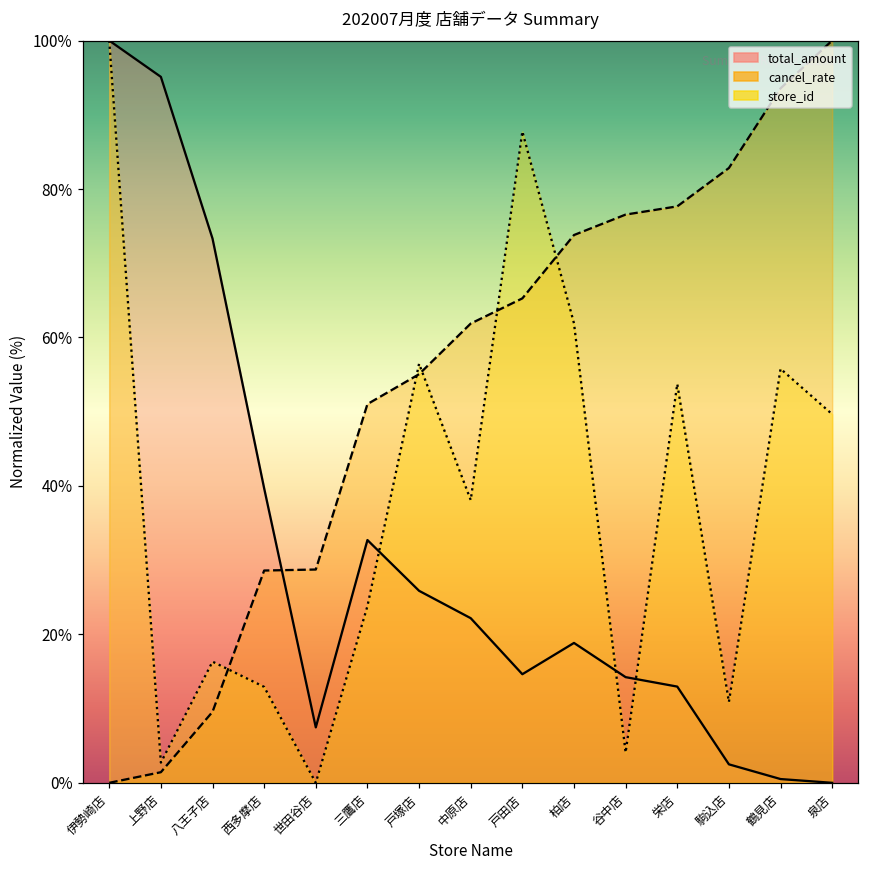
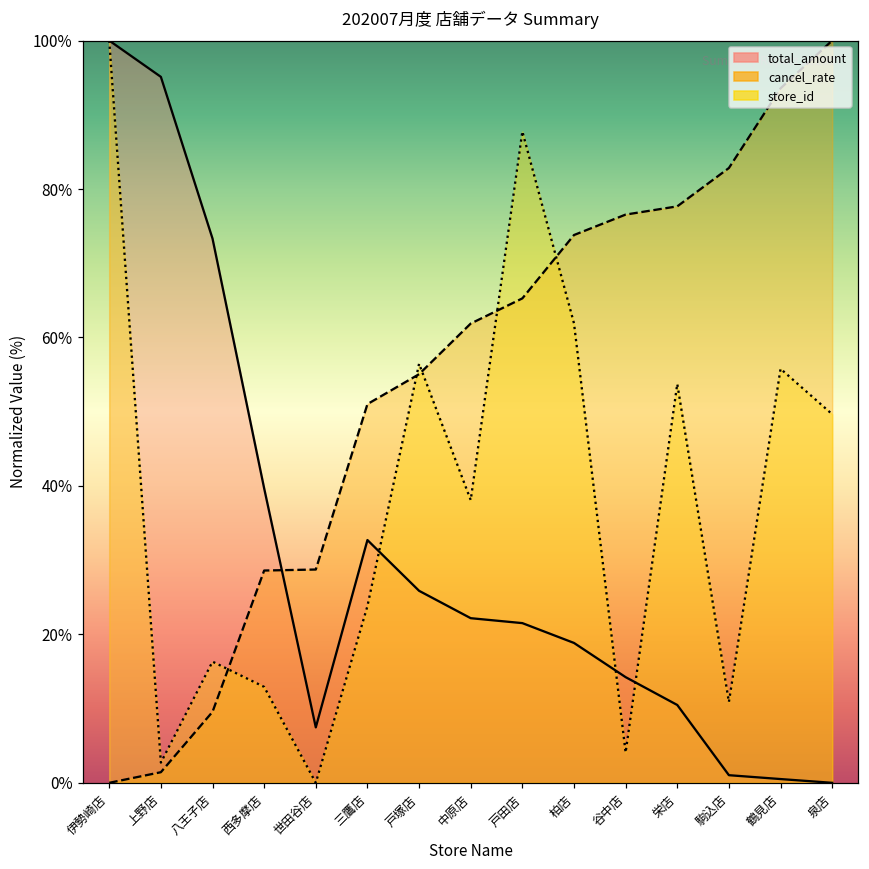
  {
    "total_amount": {
      "上野店": "95%",
      "八王子店": "73%",
      "西多摩店": "40%",
      "世田谷店": "7%",
      "三鷹店": "33%",
      "戸塚店": "26%",
      "中原店": "22%",
-     "戸田店": "15%",
+     "戸田店": "22%",
      "柏店": "19%",
      "谷中店": "14%",
-     "栄店": "13%",
-     "駒込店": "2%",
+     "栄店": "10%",
+     "駒込店": "1%",
      "鶴見店": "1%",
      "泉店": "0%"
    }
  }
